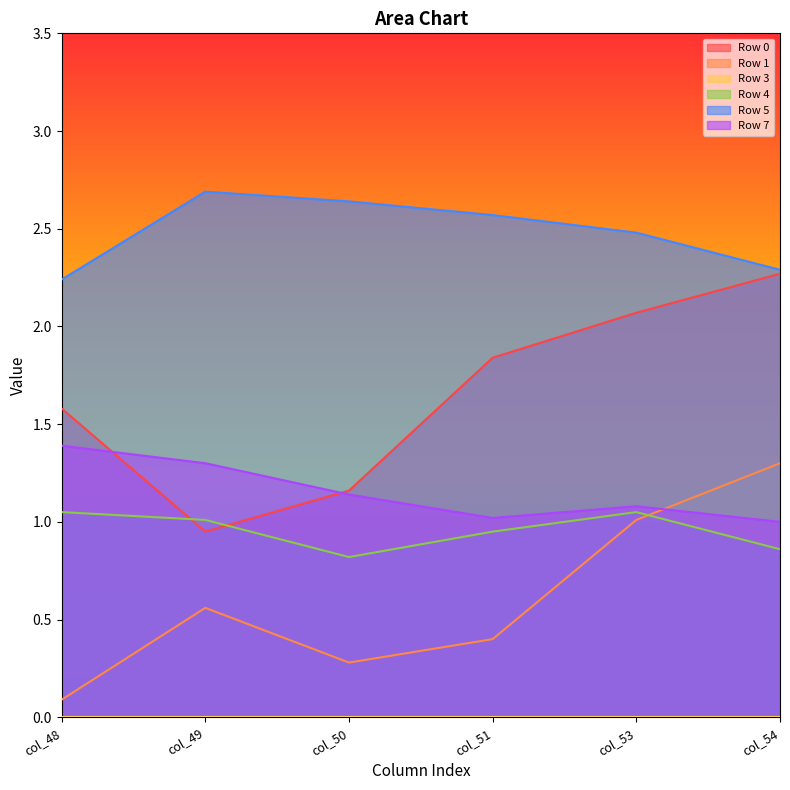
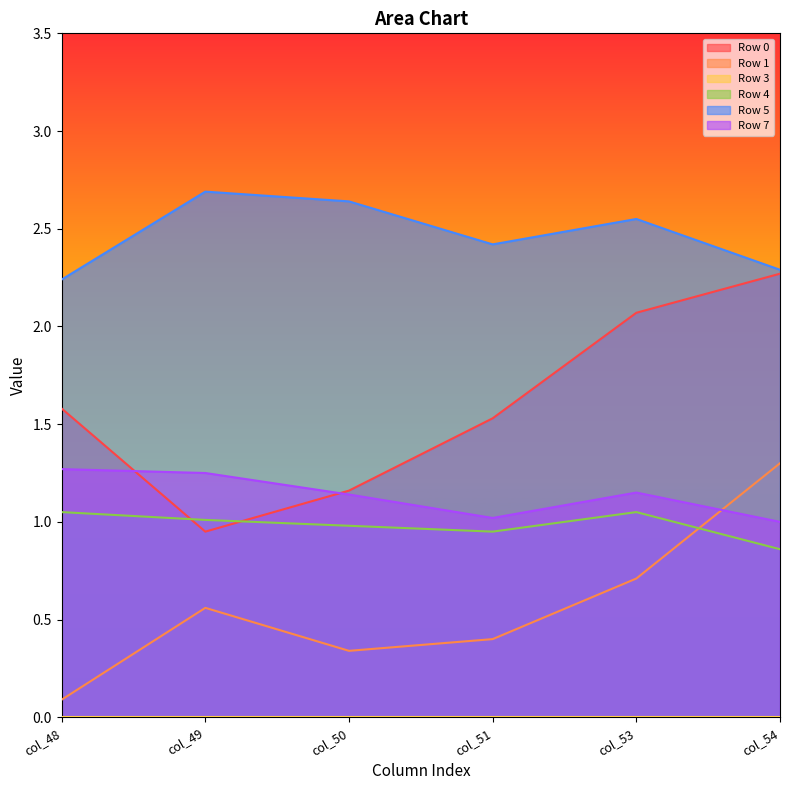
  {
    "Row 0": {
      "col_48": 1.58,
      "col_49": 0.95,
      "col_50": 1.16,
-     "col_51": 1.84,
+     "col_51": 1.53,
      "col_53": 2.07,
      "col_54": 2.27
    },
    "Row 1": {
      "col_48": 0.09,
      "col_49": 0.56,
-     "col_50": 0.28,
+     "col_50": 0.34,
      "col_51": 0.40,
-     "col_53": 1.01,
+     "col_53": 0.71,
      "col_54": 1.30
    },
    "Row 3": {
      "col_48": 0.00,
      "col_49": 0.00,
      "col_50": 0.00,
      "col_51": 0.00,
      "col_53": 0.00,
      "col_54": 0.00
    },
    "Row 4": {
      "col_48": 1.05,
      "col_49": 1.01,
-     "col_50": 0.82,
+     "col_50": 0.98,
      "col_51": 0.95,
      "col_53": 1.05,
      "col_54": 0.86
    },
    "Row 5": {
      "col_48": 2.24,
      "col_49": 2.69,
      "col_50": 2.64,
-     "col_51": 2.57,
-     "col_53": 2.48,
+     "col_51": 2.42,
+     "col_53": 2.55,
      "col_54": 2.29
    },
    "Row 7": {
-     "col_48": 1.39,
-     "col_49": 1.30,
+     "col_48": 1.27,
+     "col_49": 1.25,
      "col_50": 1.14,
      "col_51": 1.02,
-     "col_53": 1.08,
+     "col_53": 1.15,
      "col_54": 1.00
    }
  }
